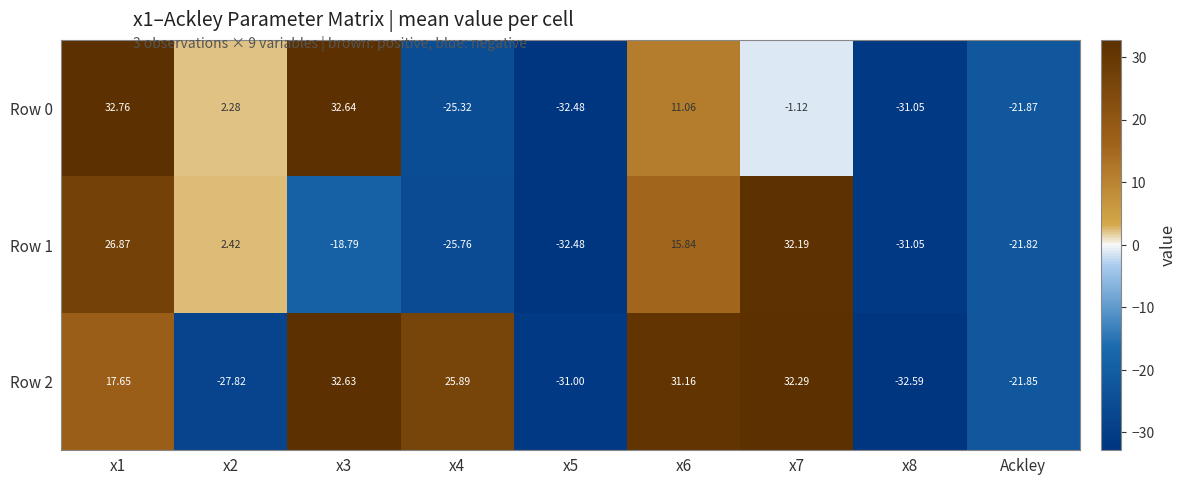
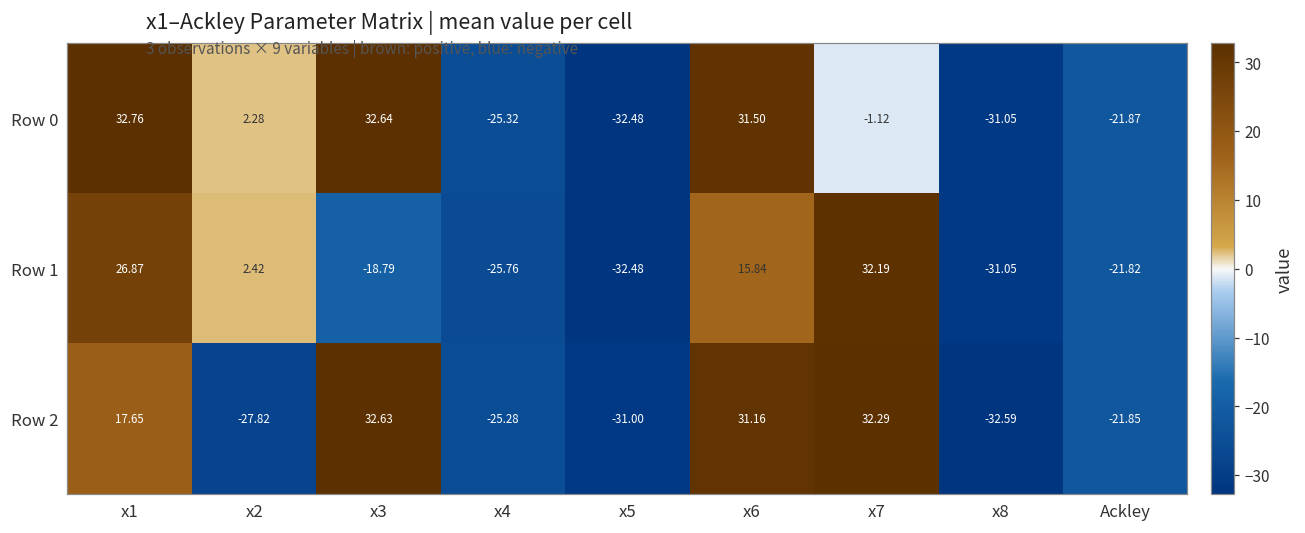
  {
    "Row 0": {
      "x1": 32.76,
      "x2": 2.28,
      "x3": 32.64,
      "x4": -25.32,
      "x5": -32.48,
-     "x6": 11.06,
+     "x6": 31.50,
      "x7": -1.12,
      "x8": -31.05,
      "Ackley": -21.87
    },
    "Row 1": {
      "x1": 26.87,
      "x2": 2.42,
      "x3": -18.79,
      "x4": -25.76,
      "x5": -32.48,
      "x6": 15.84,
      "x7": 32.19,
      "x8": -31.05,
      "Ackley": -21.82
    },
    "Row 2": {
      "x1": 17.65,
      "x2": -27.82,
      "x3": 32.63,
-     "x4": 25.89,
+     "x4": -25.28,
      "x5": -31.00,
      "x6": 31.16,
      "x7": 32.29,
      "x8": -32.59,
      "Ackley": -21.85
    }
  }
